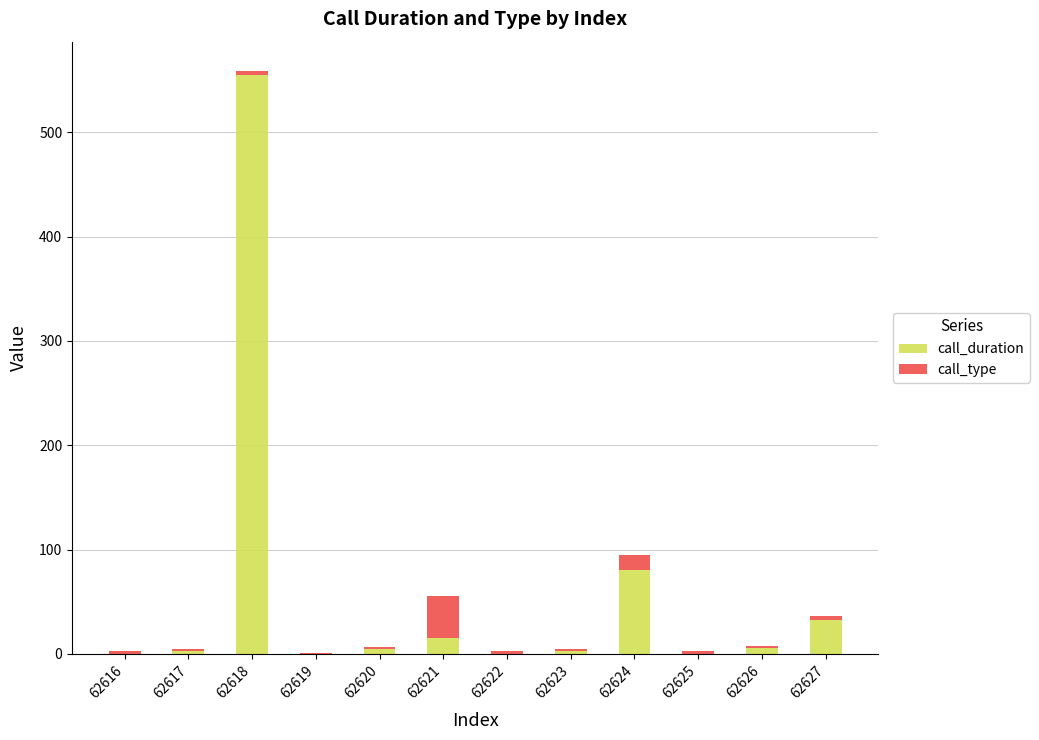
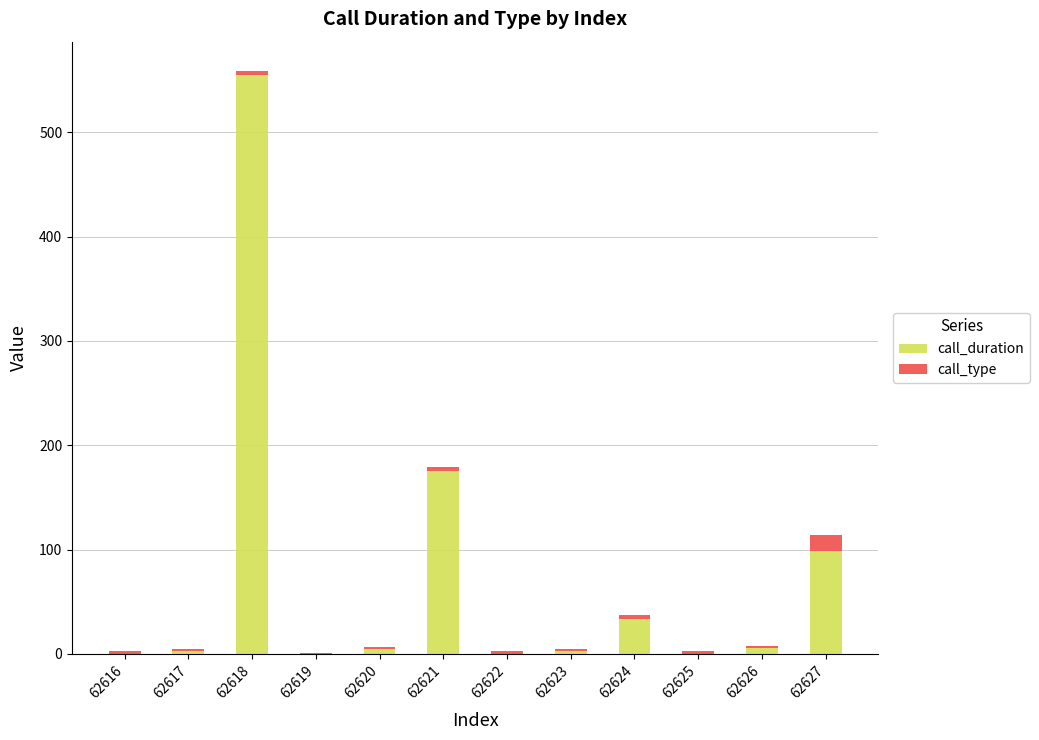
  {
    "call_duration": {
      "62616": 0,
      "62617": 3,
      "62618": 555,
      "62619": 0,
      "62620": 5,
-     "62621": 15,
+     "62621": 175,
      "62622": 0,
      "62623": 3,
-     "62624": 80,
+     "62624": 34,
      "62625": 0,
      "62626": 6,
-     "62627": 32
+     "62627": 98
    },
    "call_type": {
      "62616": 3,
      "62618": 4,
-     "62621": 41,
+     "62621": 4,
      "62622": 3,
-     "62624": 15,
+     "62624": 4,
      "62625": 3,
-     "62627": 4
+     "62627": 16
    }
  }
